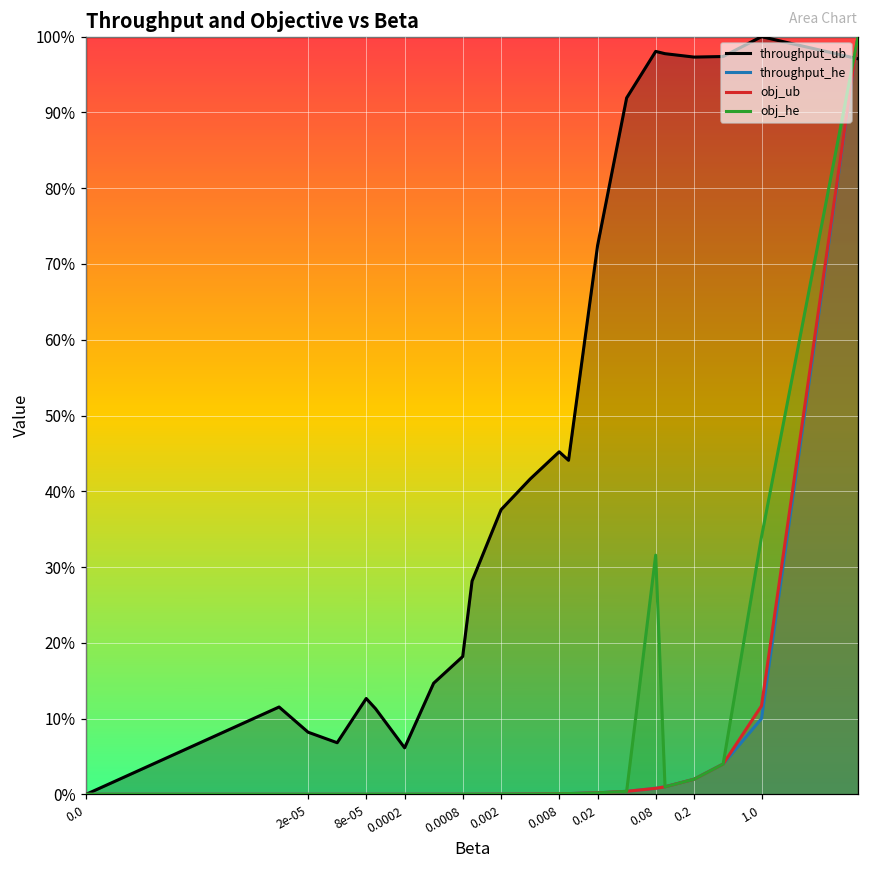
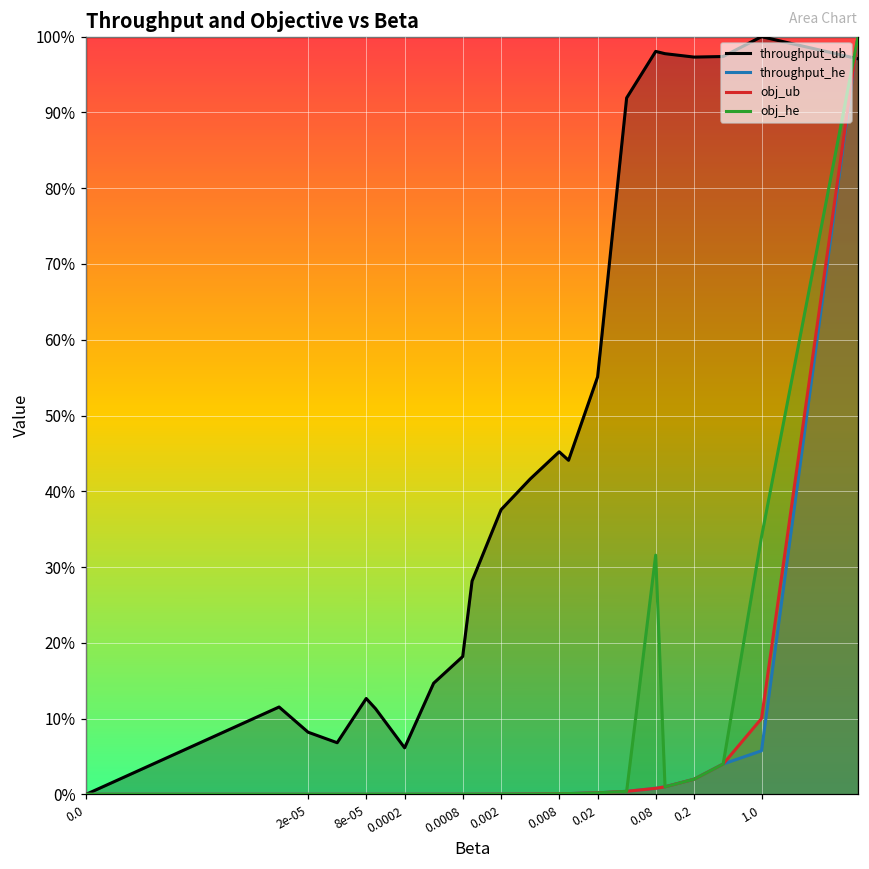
  {
    "throughput_ub": {
      "2e-05": "8%",
      "8e-05": "13%",
      "0.0002": "6%",
      "0.0008": "18%",
      "0.002": "38%",
      "0.008": "45%",
-     "0.02": "72%",
+     "0.02": "55%",
      "0.08": "98%",
      "0.2": "97%",
      "1.0": "100%"
    },
    "throughput_he": {
-     "1.0": "10%"
+     "1.0": "6%"
    },
    "obj_ub": {
-     "1.0": "12%"
+     "1.0": "10%"
    },
    "obj_he": {
      "0.08": "32%",
      "1.0": "34%"
    }
  }
